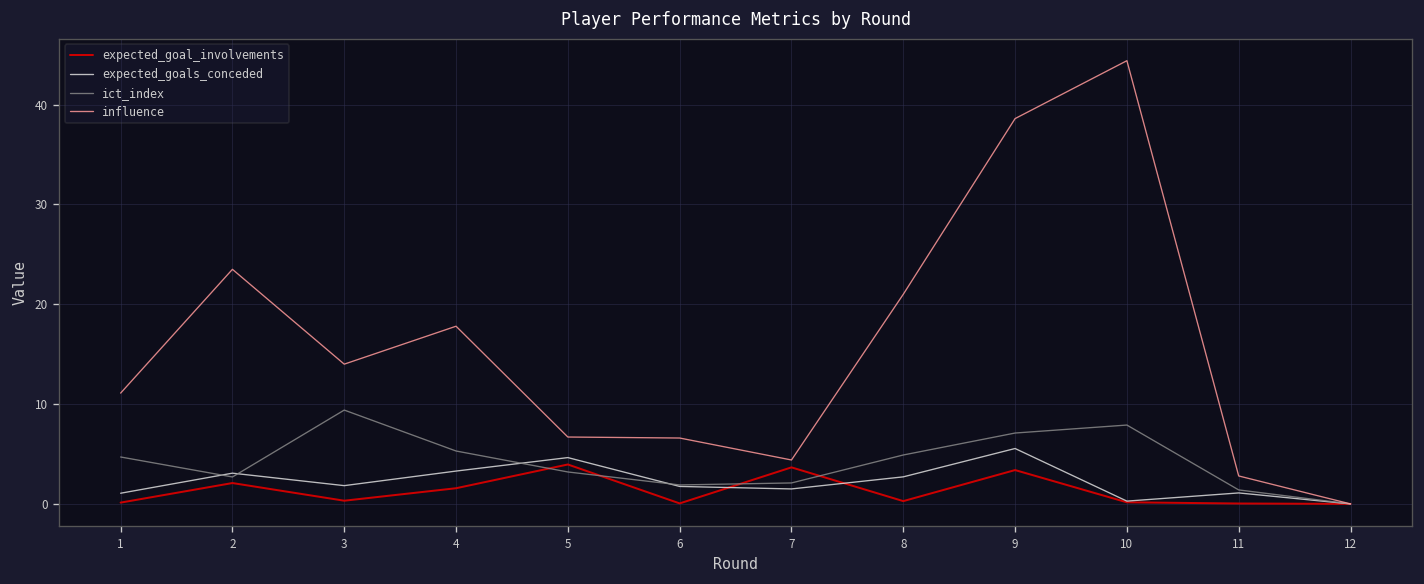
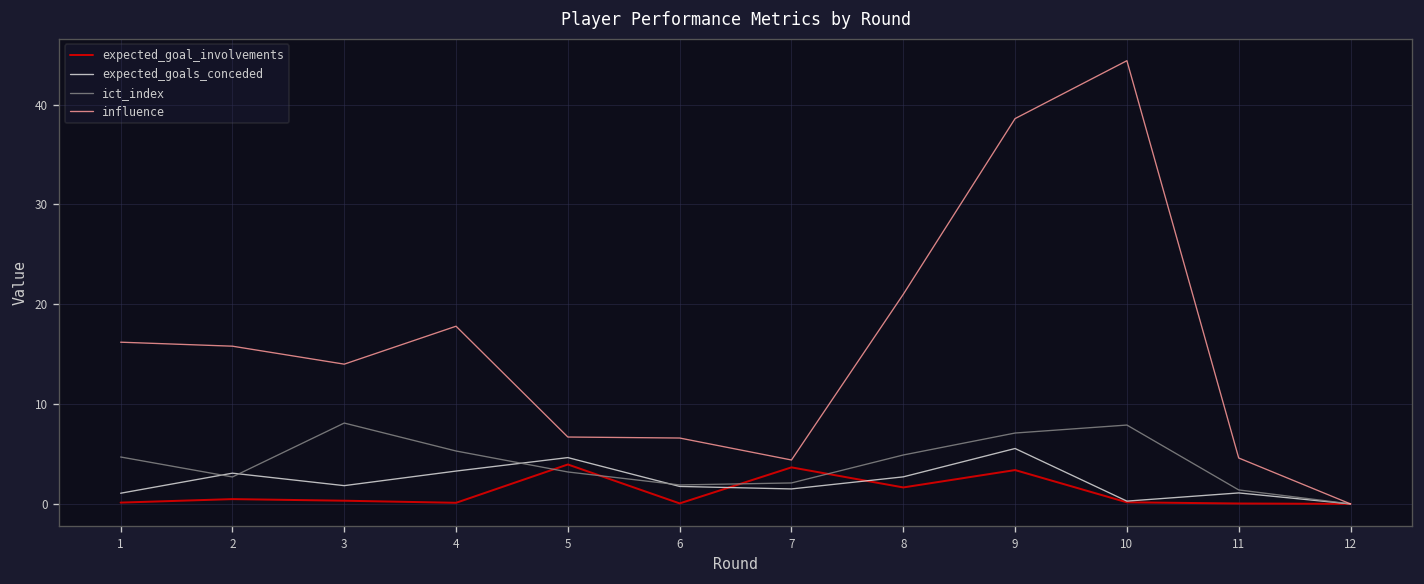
  {
    "expected_goal_involvements": {
      "1": 0,
-     "2": 2,
+     "2": 0,
      "3": 0,
-     "4": 2,
+     "4": 0,
      "5": 4,
      "6": 0,
      "7": 4,
-     "8": 0,
+     "8": 2,
      "9": 3,
      "11": 0
    },
    "expected_goals_conceded": {
      "1": 1,
      "2": 3,
      "3": 2,
      "4": 3,
      "5": 5,
      "7": 2,
      "8": 3,
      "9": 6
    },
    "ict_index": {
      "1": 5,
      "2": 3,
-     "3": 9,
+     "3": 8,
      "4": 5,
      "5": 3,
      "7": 2,
      "8": 5,
      "9": 7,
      "10": 8
    },
    "influence": {
-     "1": 11,
-     "2": 24,
+     "1": 16,
+     "2": 16,
      "3": 14,
      "4": 18,
      "5": 7,
      "6": 7,
      "7": 4,
      "8": 21,
      "9": 39,
      "10": 44,
-     "11": 3
+     "11": 5
    }
  }
